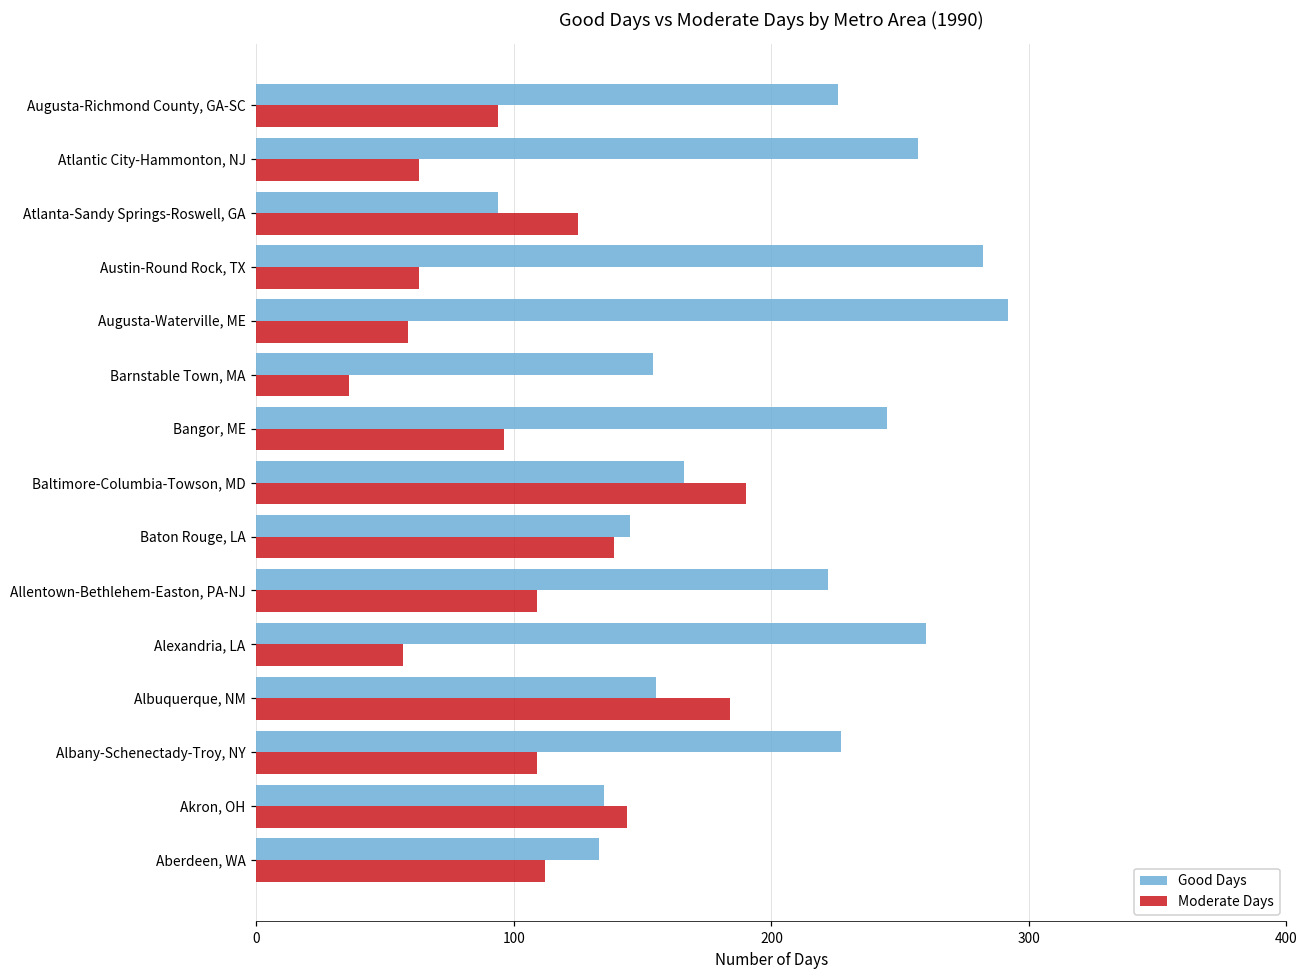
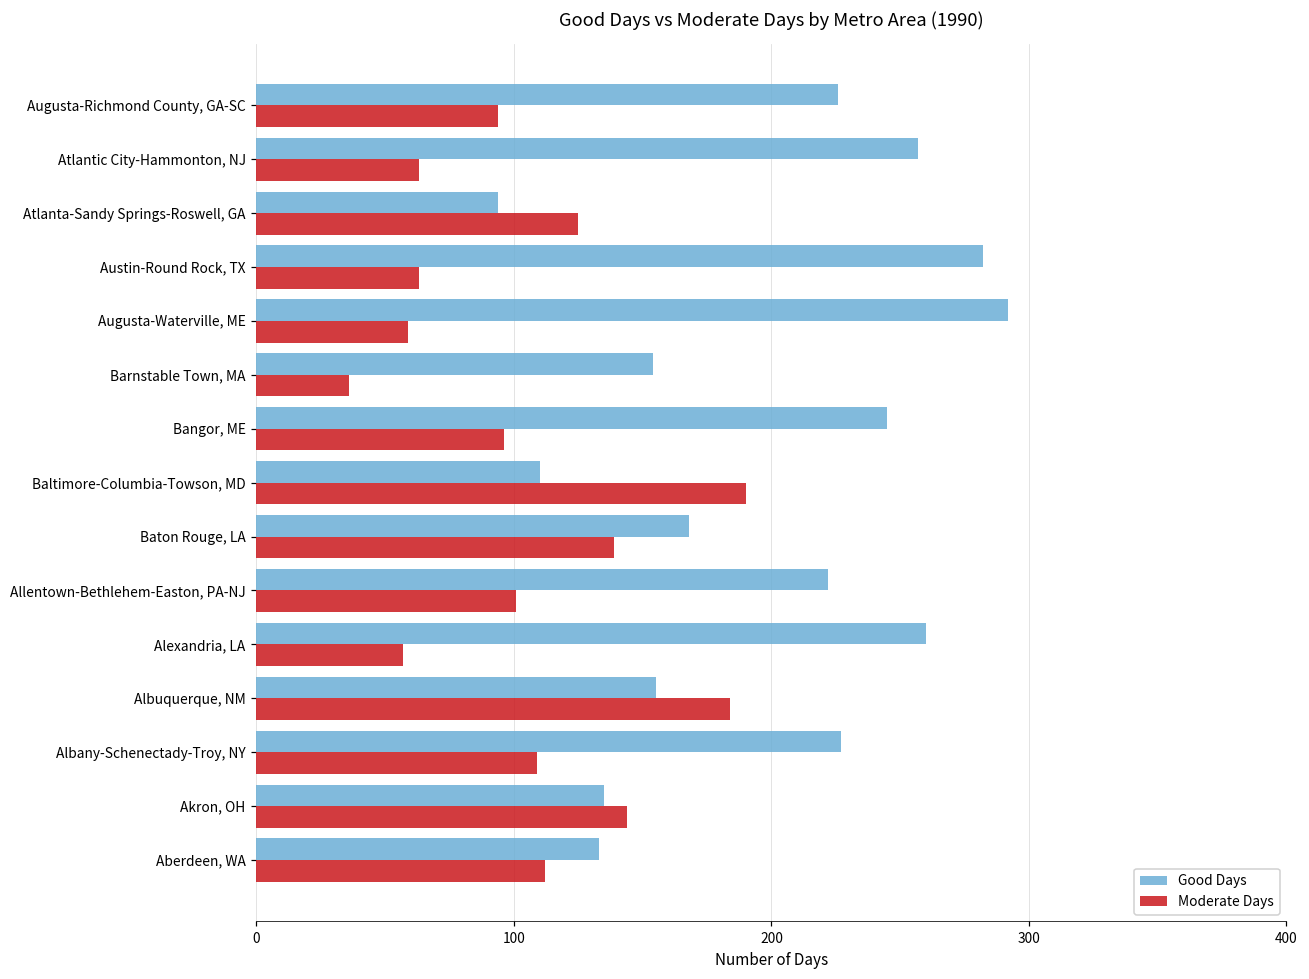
  {
    "Good Days": {
      "Augusta-Richmond County, GA-SC": 226,
      "Atlantic City-Hammonton, NJ": 257,
      "Atlanta-Sandy Springs-Roswell, GA": 94,
      "Austin-Round Rock, TX": 282,
      "Augusta-Waterville, ME": 292,
      "Barnstable Town, MA": 154,
      "Bangor, ME": 245,
-     "Baltimore-Columbia-Towson, MD": 166,
-     "Baton Rouge, LA": 145,
+     "Baltimore-Columbia-Towson, MD": 110,
+     "Baton Rouge, LA": 168,
      "Allentown-Bethlehem-Easton, PA-NJ": 222,
      "Alexandria, LA": 260,
      "Albuquerque, NM": 155,
      "Albany-Schenectady-Troy, NY": 227,
      "Akron, OH": 135,
      "Aberdeen, WA": 133
    },
    "Moderate Days": {
      "Augusta-Richmond County, GA-SC": 94,
      "Atlantic City-Hammonton, NJ": 63,
      "Atlanta-Sandy Springs-Roswell, GA": 125,
      "Austin-Round Rock, TX": 63,
      "Augusta-Waterville, ME": 59,
      "Barnstable Town, MA": 36,
      "Bangor, ME": 96,
      "Baltimore-Columbia-Towson, MD": 190,
      "Baton Rouge, LA": 139,
-     "Allentown-Bethlehem-Easton, PA-NJ": 109,
+     "Allentown-Bethlehem-Easton, PA-NJ": 101,
      "Alexandria, LA": 57,
      "Albuquerque, NM": 184,
      "Albany-Schenectady-Troy, NY": 109,
      "Akron, OH": 144,
      "Aberdeen, WA": 112
    }
  }
